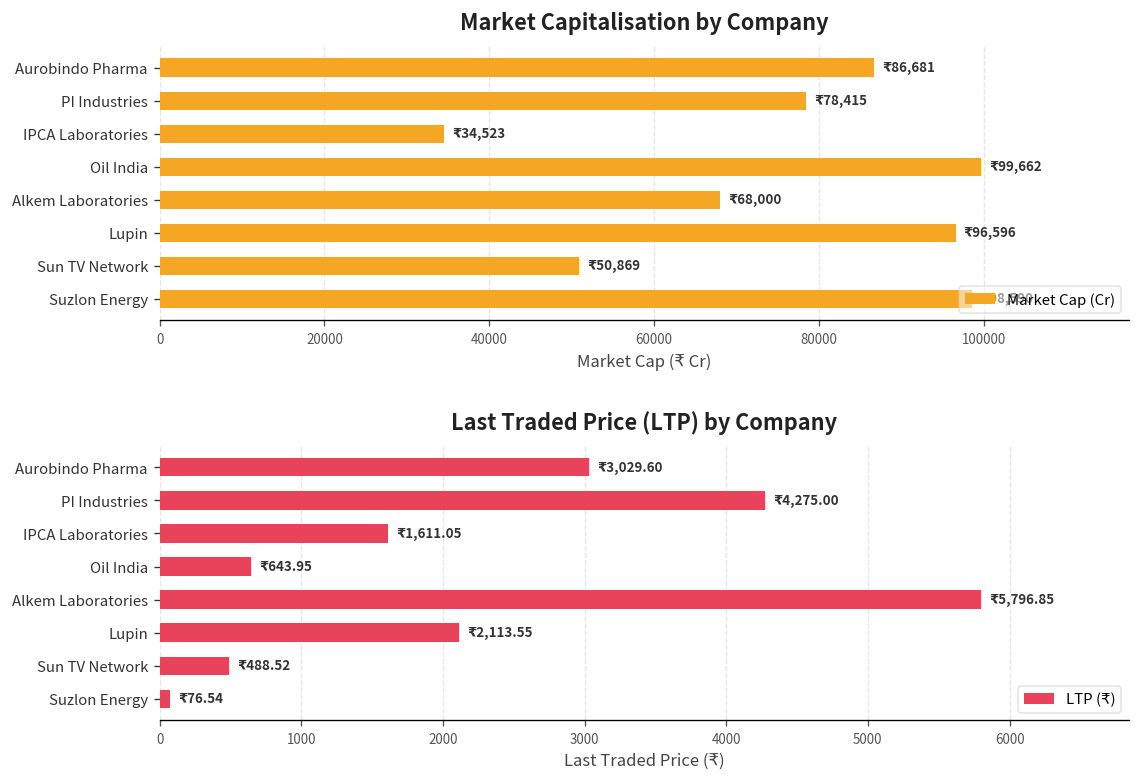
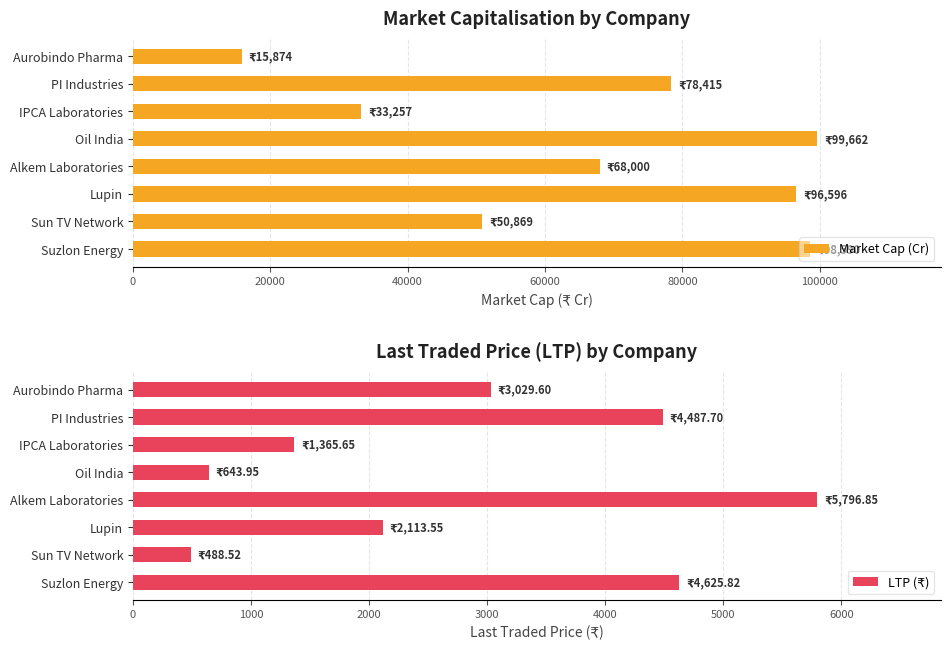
  {
    "Market Capitalisation by Company": {
-     "Aurobindo Pharma": "86,681",
+     "Aurobindo Pharma": "15,874",
      "PI Industries": "78,415",
-     "IPCA Laboratories": "34,523",
+     "IPCA Laboratories": "33,257",
      "Oil India": "99,662",
      "Alkem Laboratories": "68,000",
      "Lupin": "96,596",
      "Sun TV Network": "50,869"
    },
    "Last Traded Price (LTP) by Company": {
      "Aurobindo Pharma": "3,029.60",
-     "PI Industries": "4,275.00",
-     "IPCA Laboratories": "1,611.05",
+     "PI Industries": "4,487.70",
+     "IPCA Laboratories": "1,365.65",
      "Oil India": "643.95",
      "Alkem Laboratories": "5,796.85",
      "Lupin": "2,113.55",
      "Sun TV Network": "488.52",
-     "Suzlon Energy": "76.54"
+     "Suzlon Energy": "4,625.82"
    }
  }
